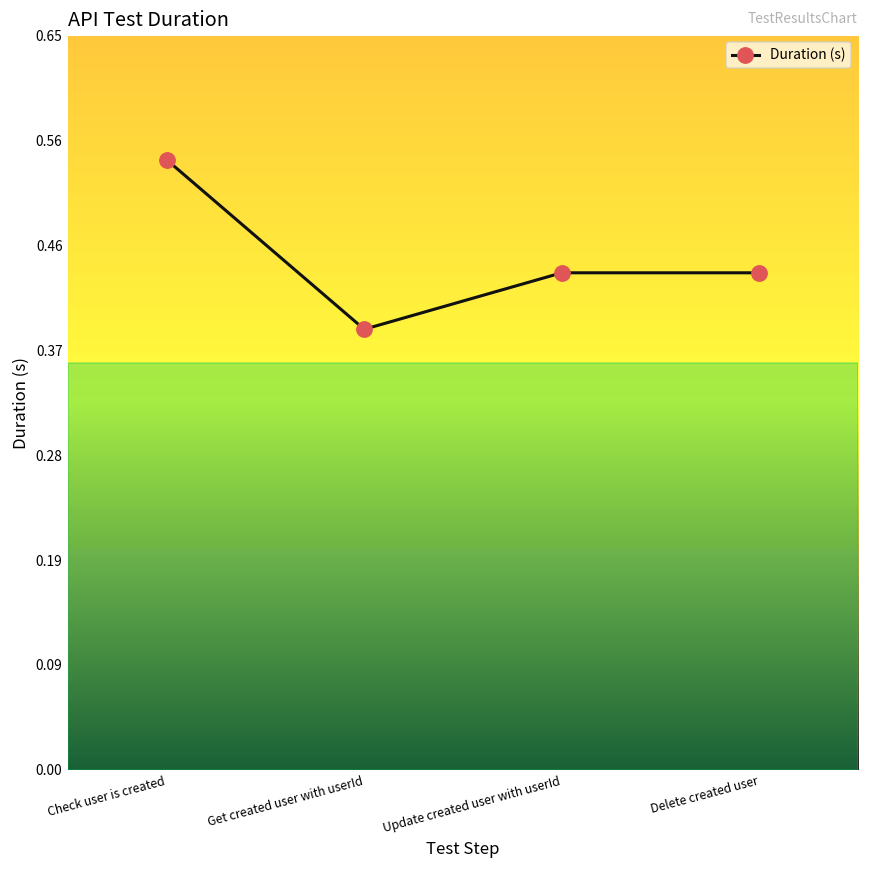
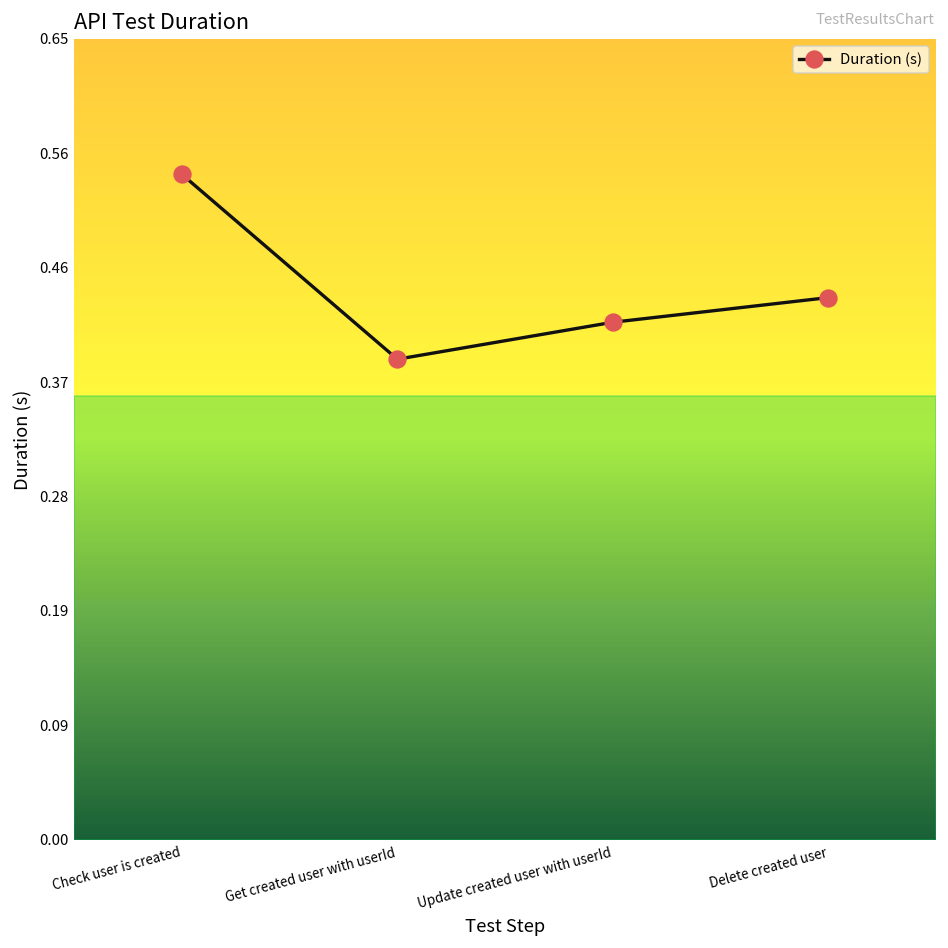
  {
    "Check user is created": 0.54,
    "Get created user with userId": 0.39,
-   "Update created user with userId": 0.44,
+   "Update created user with userId": 0.42,
    "Delete created user": 0.44
  }
